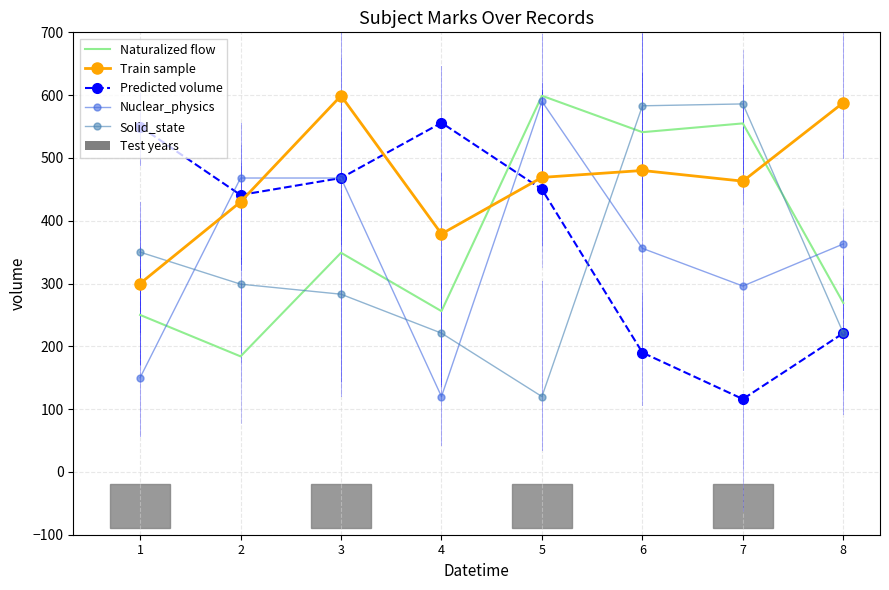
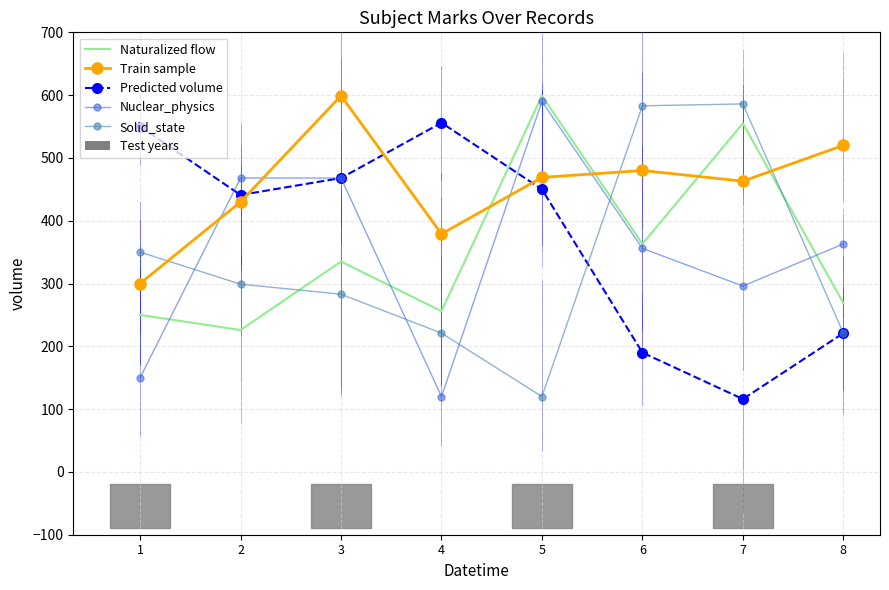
  {
    "Naturalized flow": {
      "1": 250,
-     "2": 180,
-     "3": 350,
-     "6": 540
+     "2": 230,
+     "3": 340,
+     "6": 360
    },
    "Train sample": {
      "2": 430,
      "3": 600,
-     "8": 590
+     "8": 520
    }
  }
